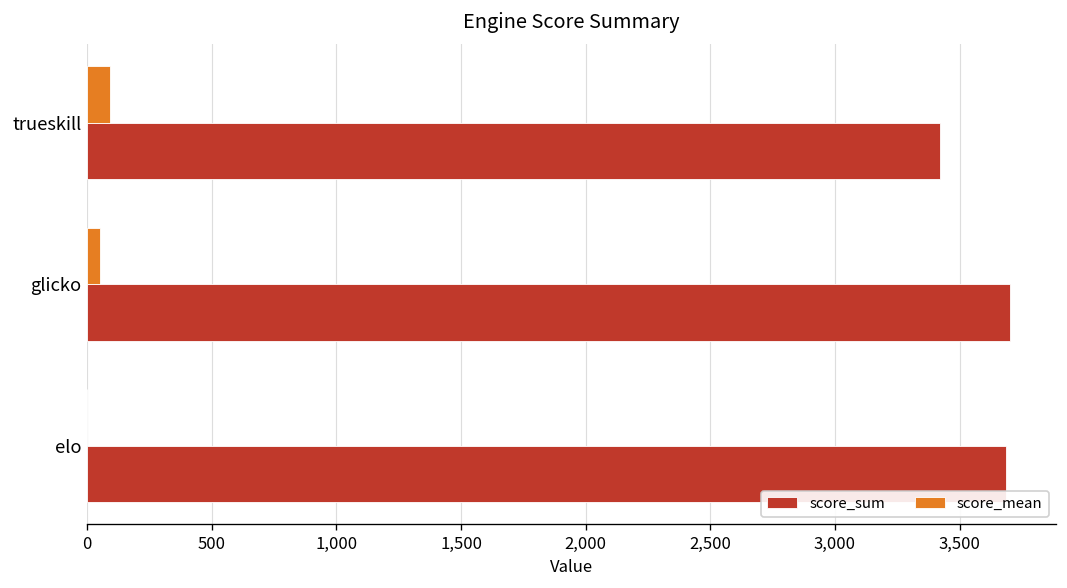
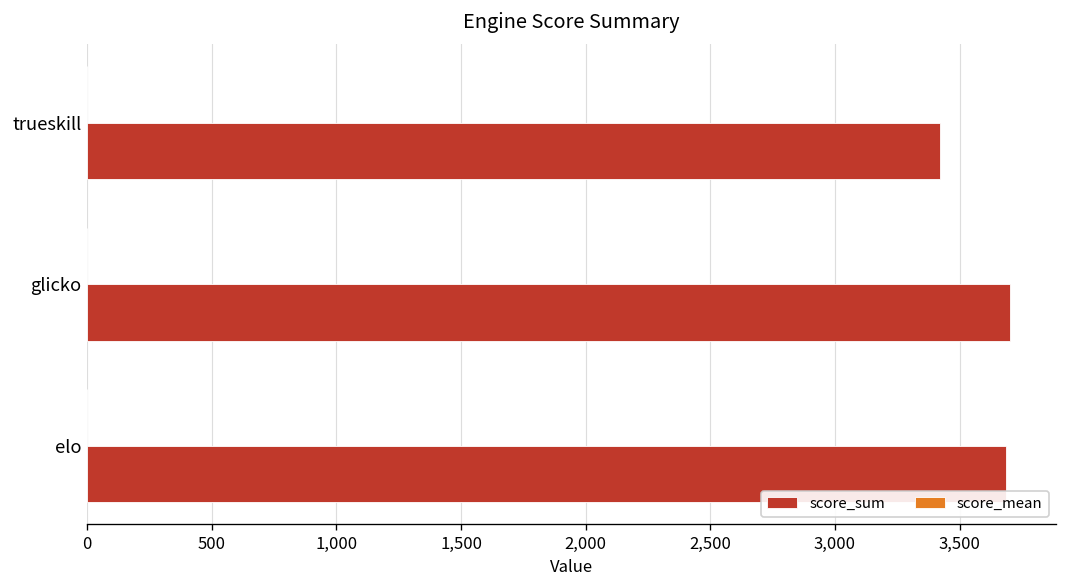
  {
    "score_sum": {
      "trueskill": "3,420",
      "glicko": "3,700",
      "elo": "3,690"
    },
    "score_mean": {
-     "trueskill": "90",
-     "glicko": "50"
+     "trueskill": "0",
+     "glicko": "0"
    }
  }
